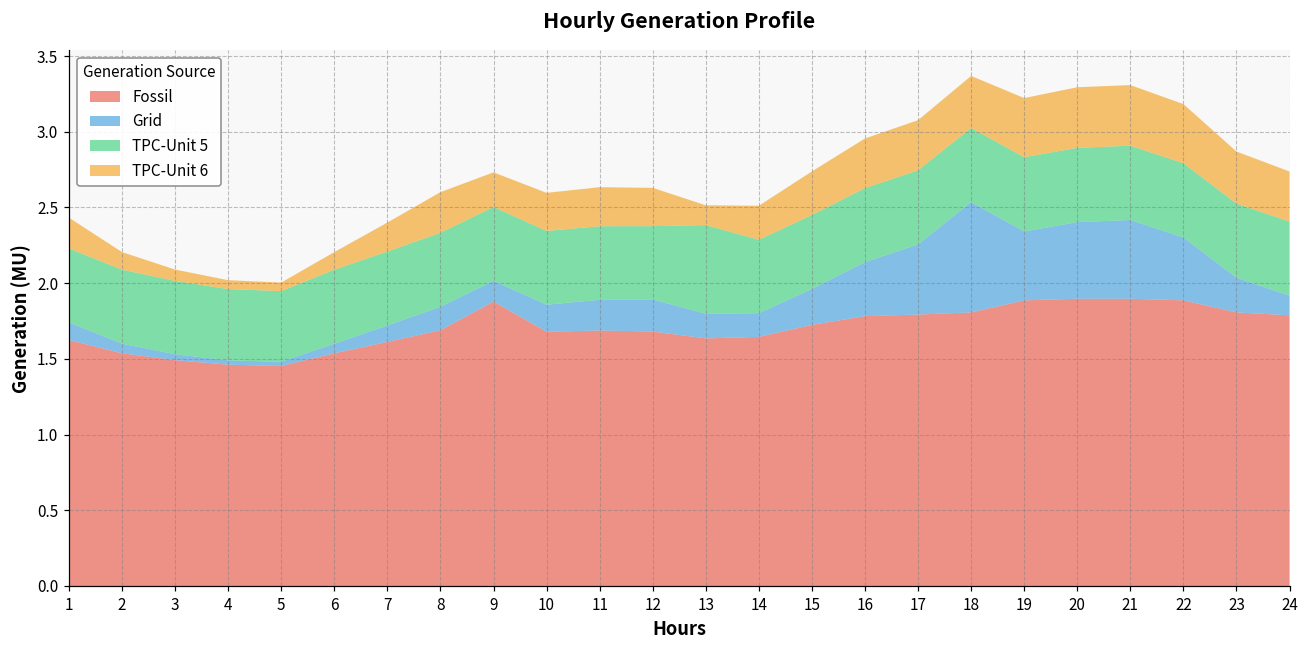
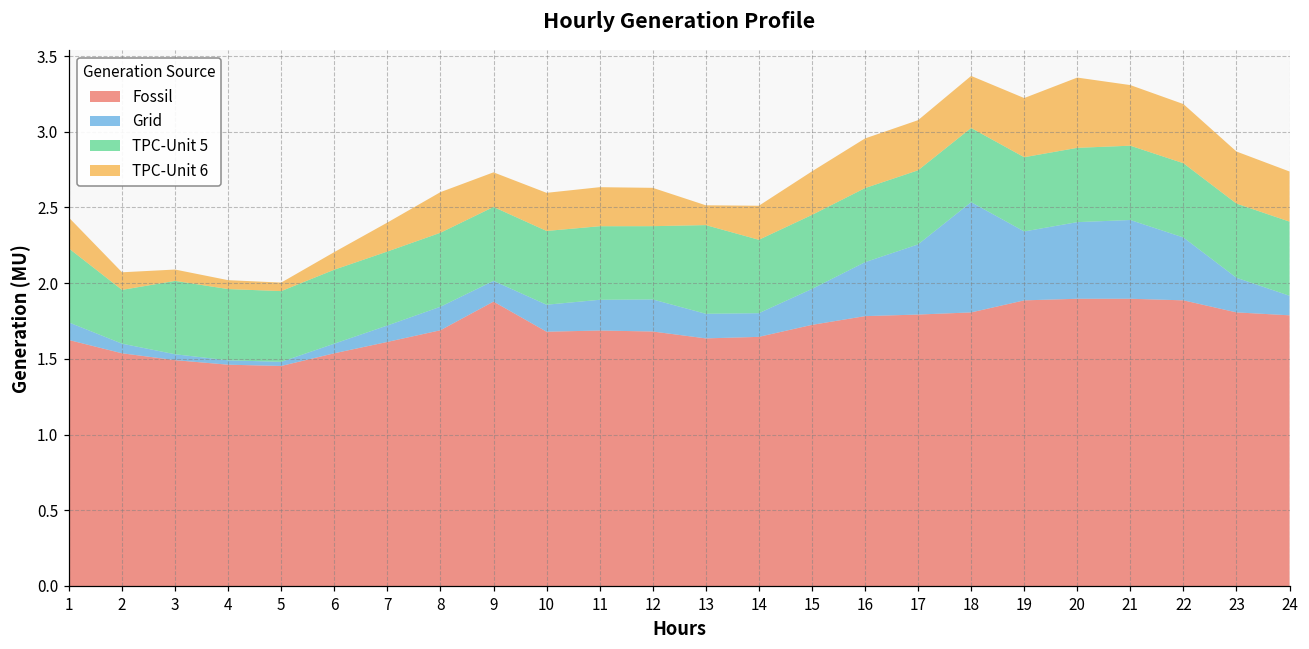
  {
    "Fossil": {
      "1": 1.62,
      "2": 1.54,
      "3": 1.49,
      "4": 1.46,
      "5": 1.45,
      "6": 1.54,
      "7": 1.61,
      "8": 1.69,
      "9": 1.88,
      "10": 1.68,
      "11": 1.69,
      "12": 1.68,
      "13": 1.64,
      "14": 1.65,
      "15": 1.72,
      "16": 1.78,
      "17": 1.79,
      "18": 1.81,
      "19": 1.89,
      "20": 1.90,
      "21": 1.90,
      "22": 1.89,
      "23": 1.81,
      "24": 1.79
    },
    "Grid": {
      "1": 0.12,
      "2": 0.06,
      "3": 0.04,
      "4": 0.03,
      "5": 0.03,
      "6": 0.06,
      "7": 0.11,
      "8": 0.16,
      "9": 0.14,
      "10": 0.18,
      "11": 0.20,
      "12": 0.21,
      "13": 0.16,
      "14": 0.16,
      "15": 0.24,
      "16": 0.36,
      "17": 0.46,
      "18": 0.73,
      "19": 0.46,
      "20": 0.51,
      "21": 0.52,
      "22": 0.42,
      "23": 0.23,
      "24": 0.13
    },
    "TPC-Unit 5": {
      "1": 0.49,
-     "2": 0.49,
+     "2": 0.36,
      "3": 0.48,
      "4": 0.47,
      "5": 0.47,
      "6": 0.49,
      "7": 0.49,
      "8": 0.49,
      "9": 0.49,
      "10": 0.49,
      "11": 0.49,
      "12": 0.48,
      "13": 0.59,
      "14": 0.48,
      "15": 0.49,
      "16": 0.49,
      "17": 0.49,
      "18": 0.49,
      "19": 0.49,
      "20": 0.49,
      "21": 0.49,
      "22": 0.49,
      "23": 0.49,
      "24": 0.49
    },
    "TPC-Unit 6": {
      "1": 0.20,
      "2": 0.12,
      "3": 0.08,
      "4": 0.06,
      "5": 0.06,
      "6": 0.12,
      "7": 0.19,
      "8": 0.27,
      "9": 0.23,
      "10": 0.25,
      "11": 0.26,
      "12": 0.25,
      "13": 0.13,
      "14": 0.22,
      "15": 0.29,
      "16": 0.33,
      "17": 0.33,
      "18": 0.34,
      "19": 0.39,
-     "20": 0.40,
+     "20": 0.46,
      "21": 0.40,
      "22": 0.39,
      "23": 0.34,
      "24": 0.33
    }
  }
